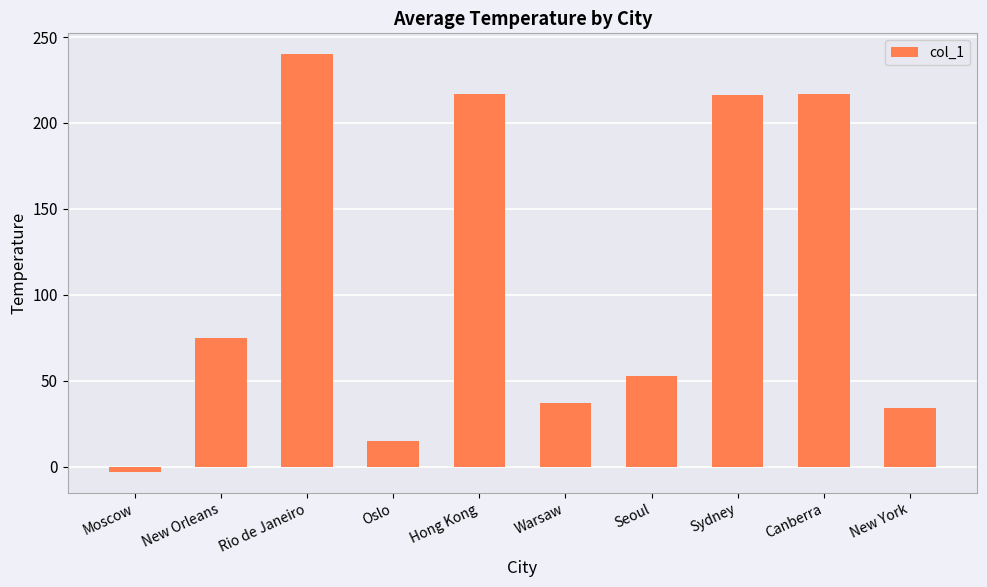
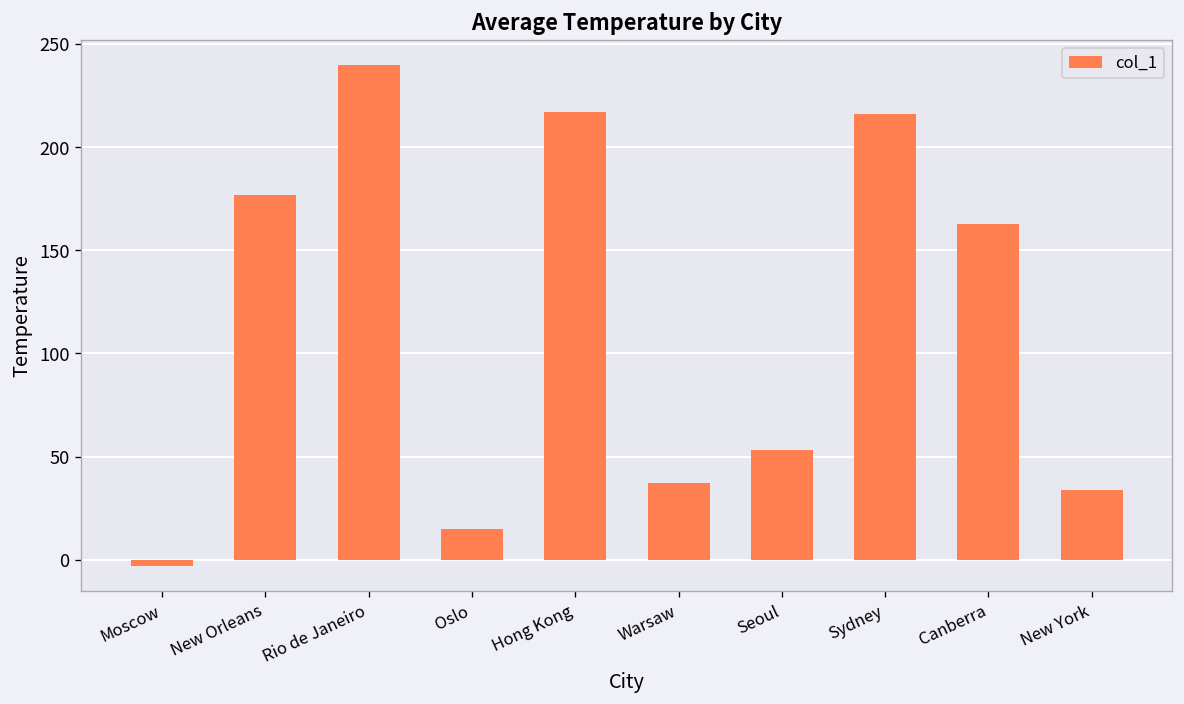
  {
    "Moscow": -3,
-   "New Orleans": 75,
+   "New Orleans": 177,
    "Rio de Janeiro": 240,
    "Oslo": 15,
    "Hong Kong": 217,
    "Warsaw": 37,
    "Seoul": 53,
    "Sydney": 216,
-   "Canberra": 217,
+   "Canberra": 163,
    "New York": 34
  }
